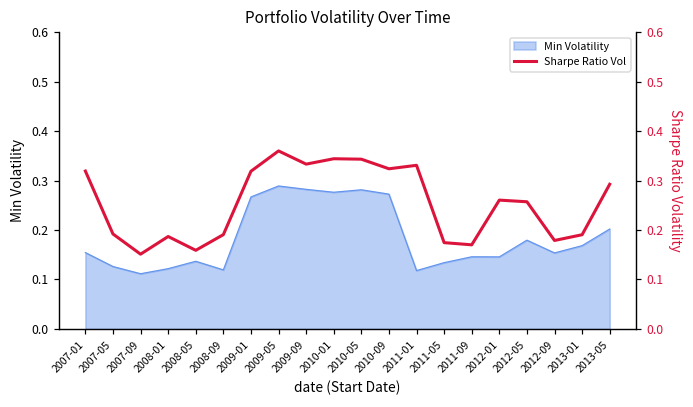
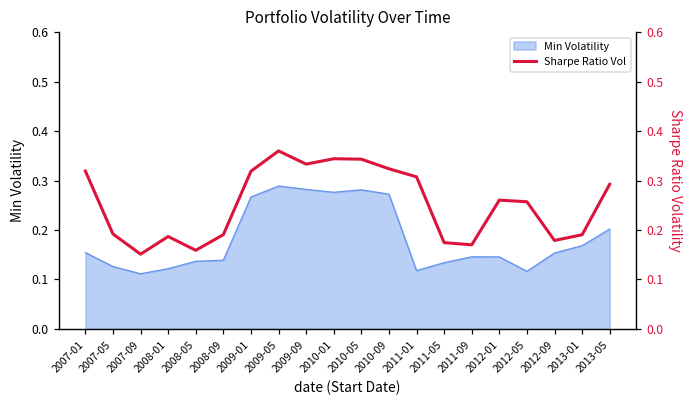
  {
    "Min Volatility": {
      "2007-01": 0.15,
      "2007-05": 0.13,
      "2007-09": 0.11,
      "2008-01": 0.12,
      "2008-05": 0.14,
-     "2008-09": 0.12,
+     "2008-09": 0.14,
      "2009-01": 0.27,
      "2009-05": 0.29,
      "2009-09": 0.28,
      "2010-01": 0.28,
      "2010-05": 0.28,
      "2010-09": 0.27,
      "2011-01": 0.12,
      "2011-05": 0.13,
      "2011-09": 0.15,
      "2012-01": 0.15,
-     "2012-05": 0.18,
+     "2012-05": 0.12,
      "2012-09": 0.15,
      "2013-01": 0.17,
      "2013-05": 0.20
    },
    "Sharpe Ratio Vol": {
      "2007-01": 0.32,
      "2007-05": 0.19,
      "2007-09": 0.15,
      "2008-01": 0.19,
      "2008-05": 0.16,
      "2008-09": 0.19,
      "2009-01": 0.32,
      "2009-05": 0.36,
      "2009-09": 0.33,
      "2010-01": 0.34,
      "2010-05": 0.34,
      "2010-09": 0.32,
-     "2011-01": 0.33,
+     "2011-01": 0.31,
      "2011-05": 0.17,
      "2011-09": 0.17,
      "2012-01": 0.26,
      "2012-05": 0.26,
      "2012-09": 0.18,
      "2013-01": 0.19,
      "2013-05": 0.29
    }
  }
